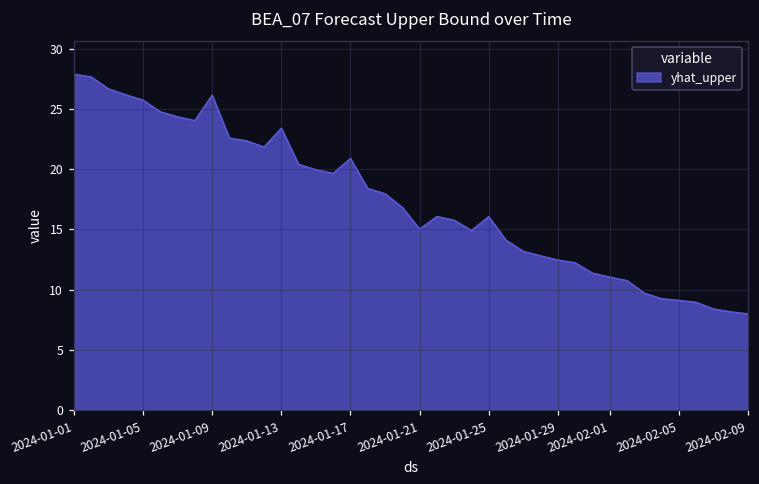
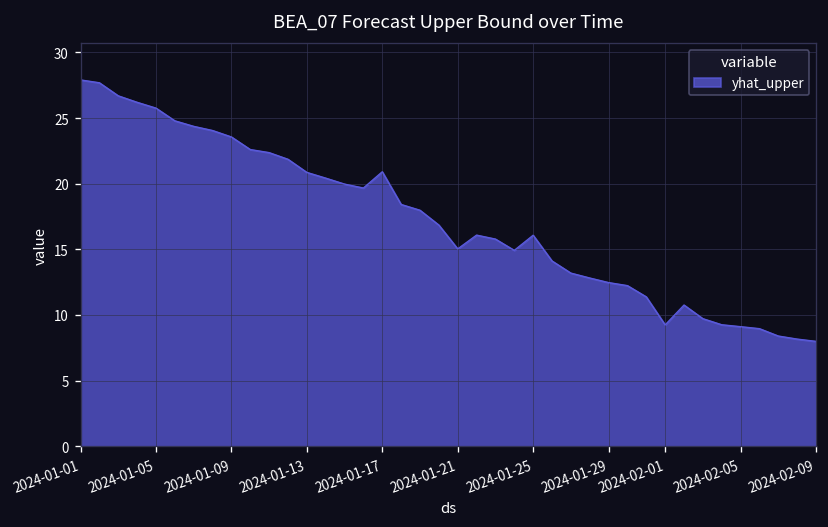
  {
    "2024-01-01": 27.9,
    "2024-01-05": 25.8,
-   "2024-01-09": 26.2,
-   "2024-01-13": 23.4,
+   "2024-01-09": 23.6,
+   "2024-01-13": 20.9,
    "2024-01-17": 20.9,
    "2024-01-21": 15.0,
    "2024-01-25": 16.1,
    "2024-01-29": 12.5,
-   "2024-02-01": 11.0,
+   "2024-02-01": 9.2,
    "2024-02-05": 9.1,
    "2024-02-09": 8.0
  }
